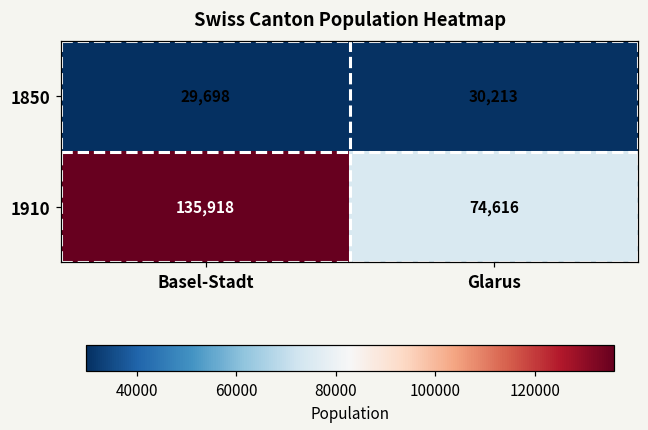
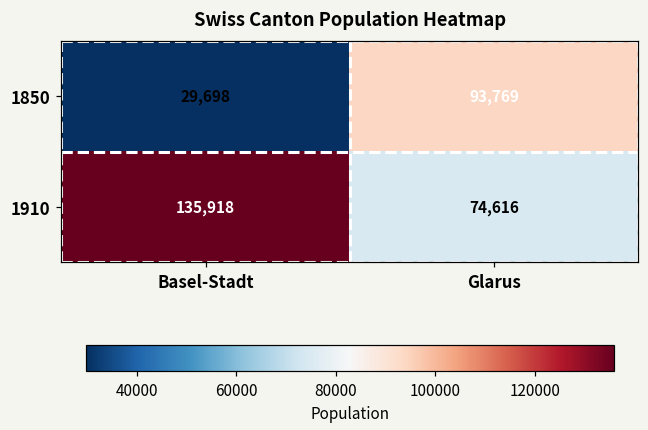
  {
    "1850": {
      "Basel-Stadt": "29,698",
-     "Glarus": "30,213"
+     "Glarus": "93,769"
    },
    "1910": {
      "Basel-Stadt": "135,918",
      "Glarus": "74,616"
    }
  }
